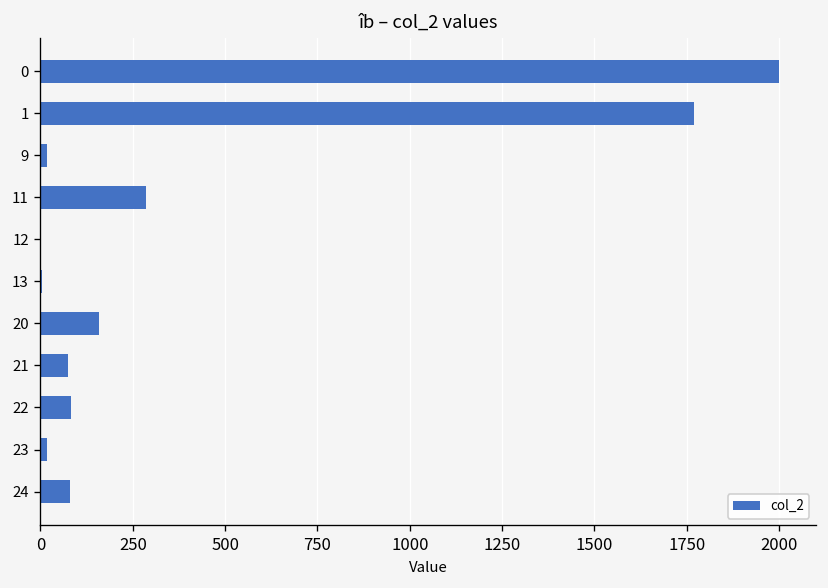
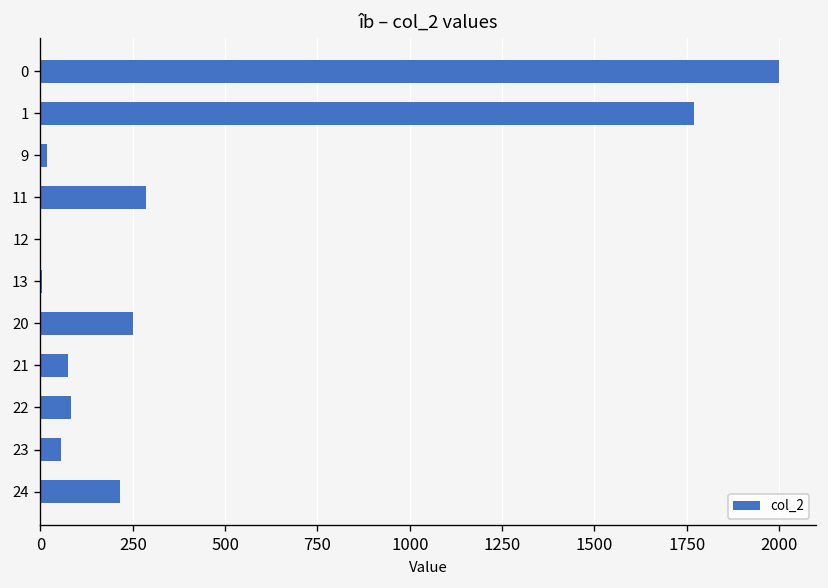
  {
    "0": 2000,
    "1": 1770,
    "9": 20,
    "11": 290,
-   "20": 160,
+   "20": 250,
    "21": 80,
    "22": 80,
-   "23": 20,
-   "24": 80
+   "23": 60,
+   "24": 220
  }
